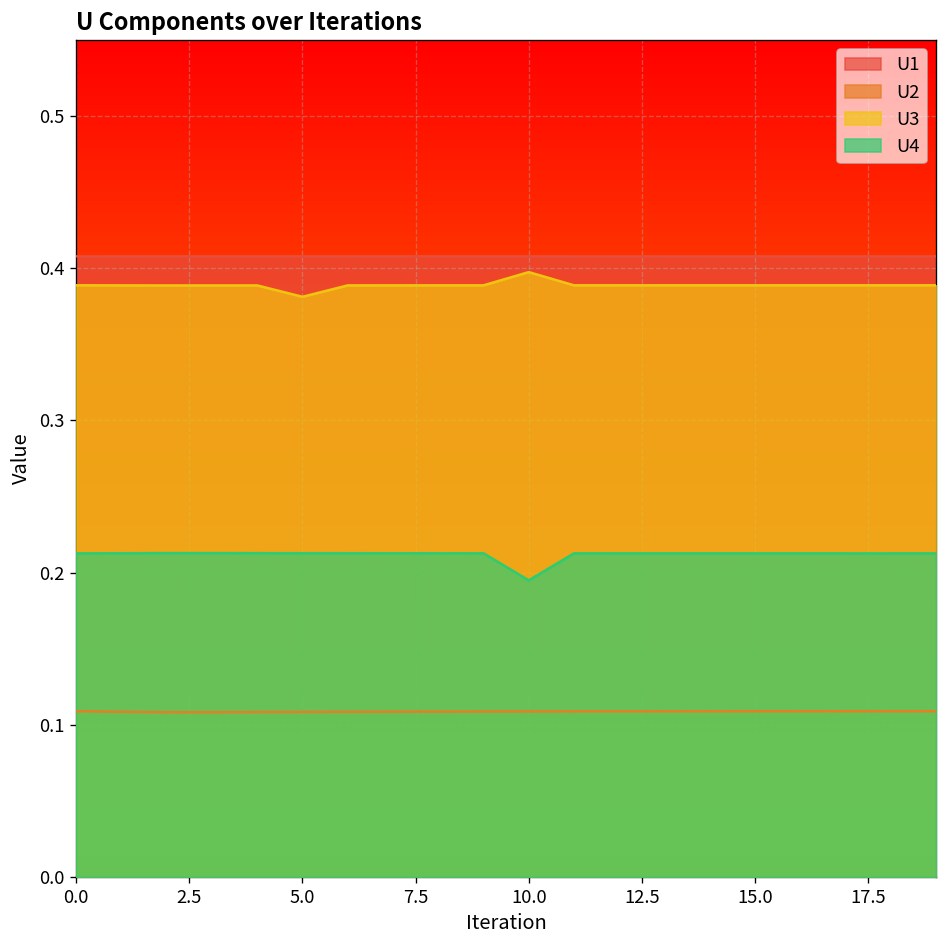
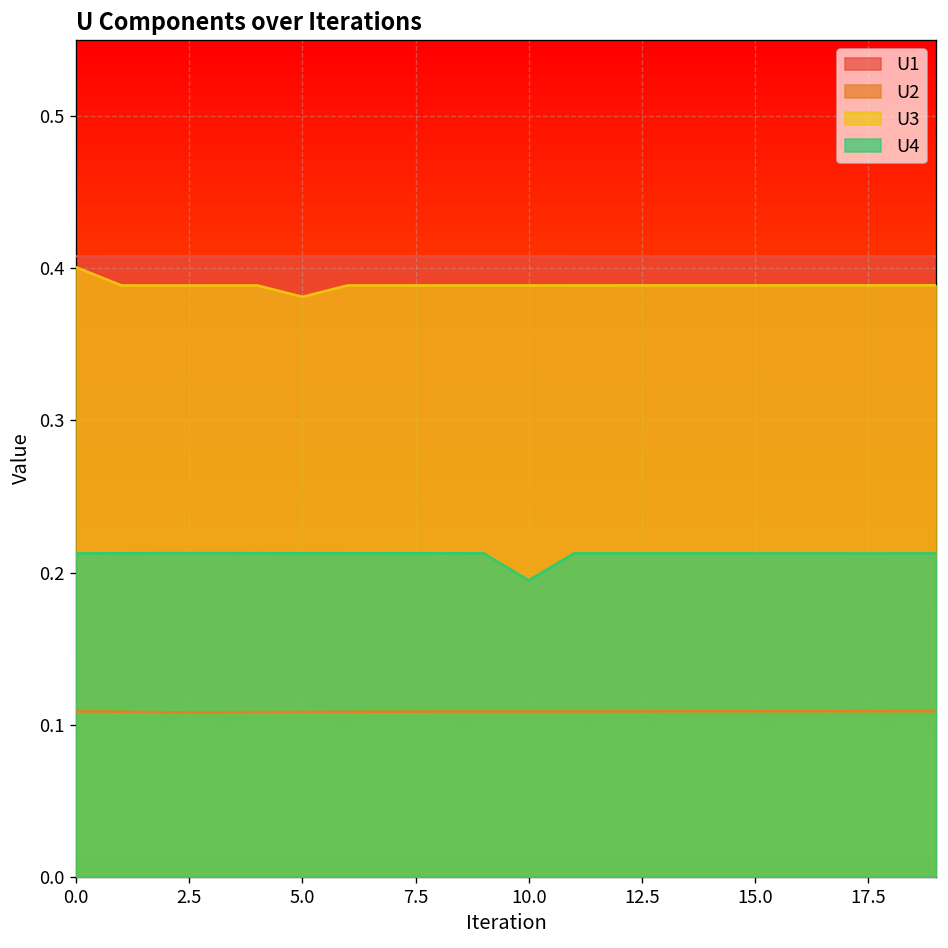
  {
    "U3": {
-     "0.0": 0.389,
+     "0.0": 0.401,
      "5.0": 0.381,
-     "10.0": 0.397,
+     "10.0": 0.389,
      "15.0": 0.389
    },
    "U4": {
      "0.0": 0.213,
      "5.0": 0.213,
      "10.0": 0.195,
      "15.0": 0.213
    }
  }
